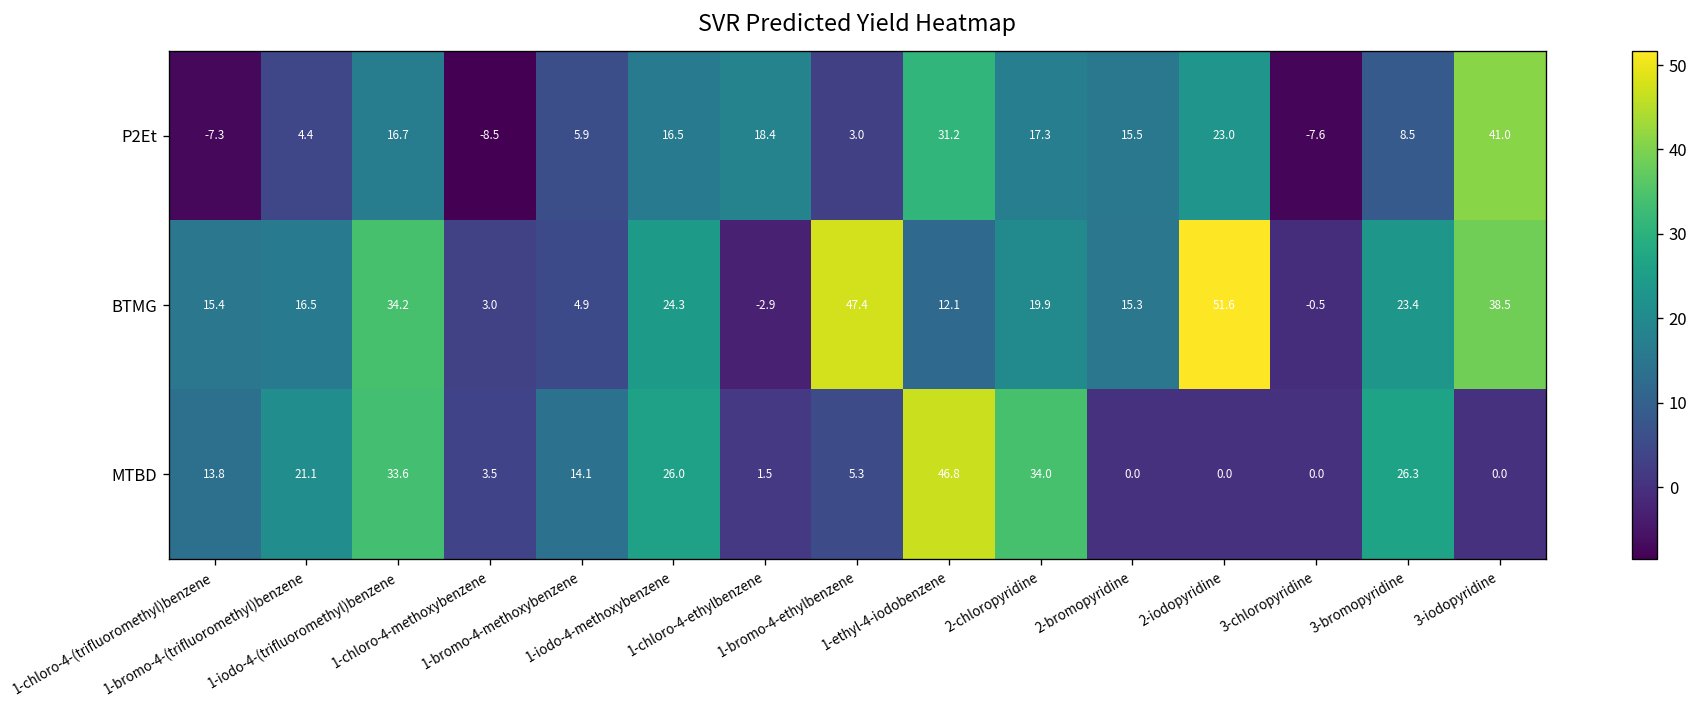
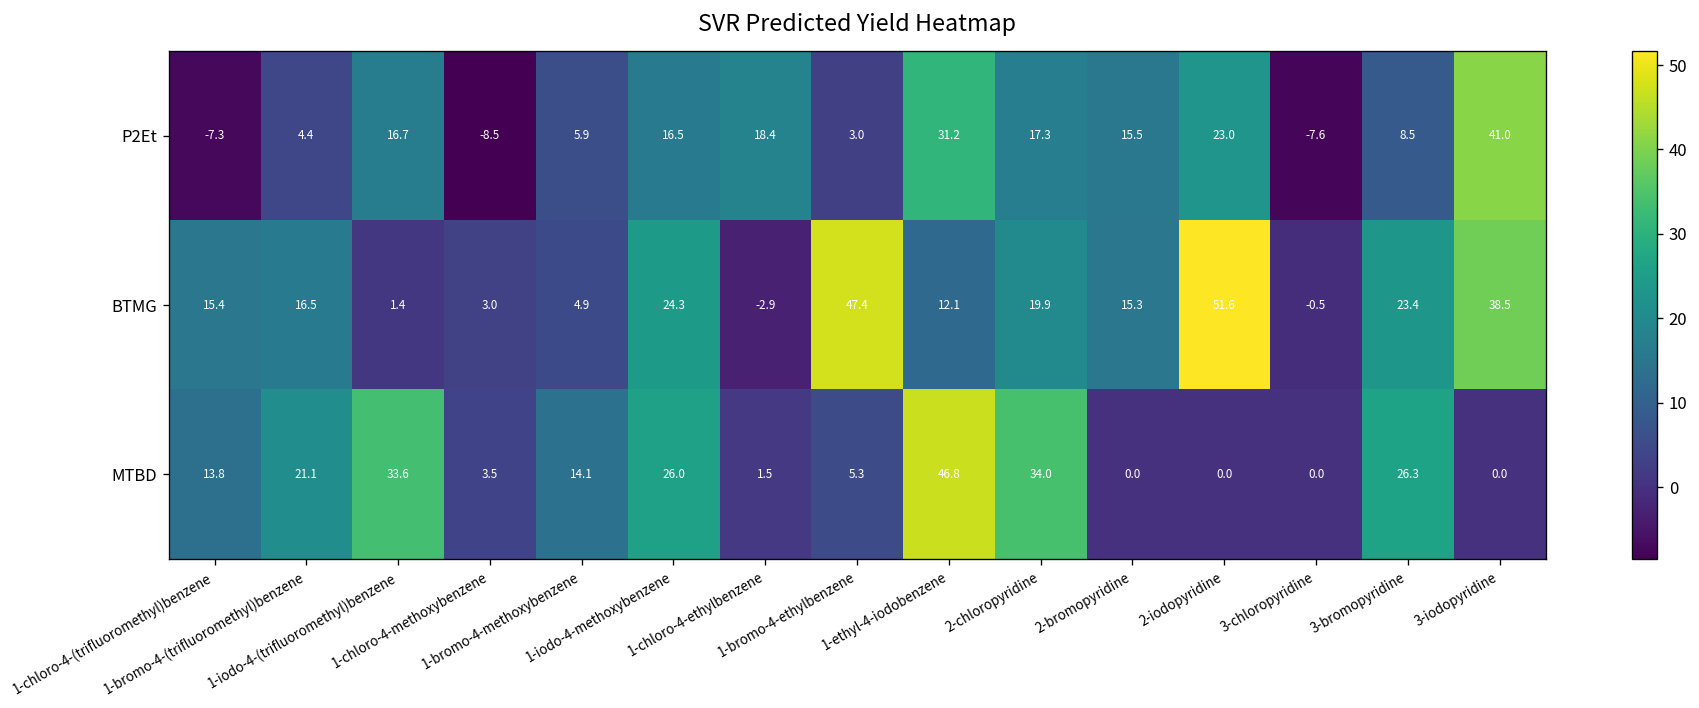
  {
    "P2Et": {
      "1-chloro-4-(trifluoromethyl)benzene": -7.3,
      "1-bromo-4-(trifluoromethyl)benzene": 4.4,
      "1-iodo-4-(trifluoromethyl)benzene": 16.7,
      "1-chloro-4-methoxybenzene": -8.5,
      "1-bromo-4-methoxybenzene": 5.9,
      "1-iodo-4-methoxybenzene": 16.5,
      "1-chloro-4-ethylbenzene": 18.4,
      "1-bromo-4-ethylbenzene": 3.0,
      "1-ethyl-4-iodobenzene": 31.2,
      "2-chloropyridine": 17.3,
      "2-bromopyridine": 15.5,
      "2-iodopyridine": 23.0,
      "3-chloropyridine": -7.6,
      "3-bromopyridine": 8.5,
      "3-iodopyridine": 41.0
    },
    "BTMG": {
      "1-chloro-4-(trifluoromethyl)benzene": 15.4,
      "1-bromo-4-(trifluoromethyl)benzene": 16.5,
-     "1-iodo-4-(trifluoromethyl)benzene": 34.2,
+     "1-iodo-4-(trifluoromethyl)benzene": 1.4,
      "1-chloro-4-methoxybenzene": 3.0,
      "1-bromo-4-methoxybenzene": 4.9,
      "1-iodo-4-methoxybenzene": 24.3,
      "1-chloro-4-ethylbenzene": -2.9,
      "1-bromo-4-ethylbenzene": 47.4,
      "1-ethyl-4-iodobenzene": 12.1,
      "2-chloropyridine": 19.9,
      "2-bromopyridine": 15.3,
      "2-iodopyridine": 51.6,
      "3-chloropyridine": -0.5,
      "3-bromopyridine": 23.4,
      "3-iodopyridine": 38.5
    },
    "MTBD": {
      "1-chloro-4-(trifluoromethyl)benzene": 13.8,
      "1-bromo-4-(trifluoromethyl)benzene": 21.1,
      "1-iodo-4-(trifluoromethyl)benzene": 33.6,
      "1-chloro-4-methoxybenzene": 3.5,
      "1-bromo-4-methoxybenzene": 14.1,
      "1-iodo-4-methoxybenzene": 26.0,
      "1-chloro-4-ethylbenzene": 1.5,
      "1-bromo-4-ethylbenzene": 5.3,
      "1-ethyl-4-iodobenzene": 46.8,
      "2-chloropyridine": 34.0,
      "2-bromopyridine": 0.0,
      "2-iodopyridine": 0.0,
      "3-chloropyridine": 0.0,
      "3-bromopyridine": 26.3,
      "3-iodopyridine": 0.0
    }
  }
